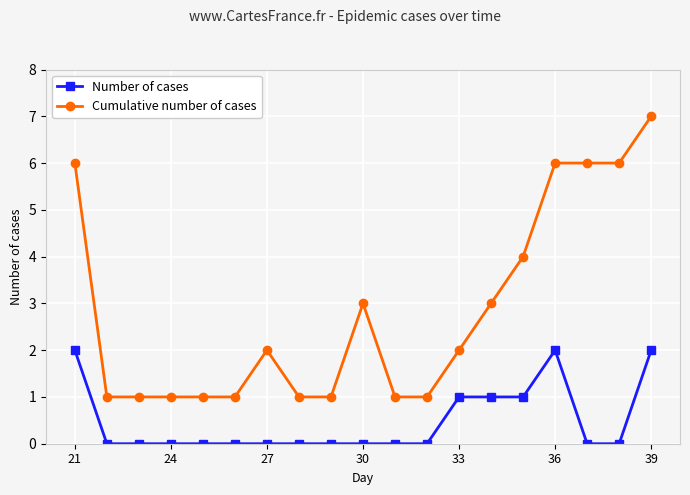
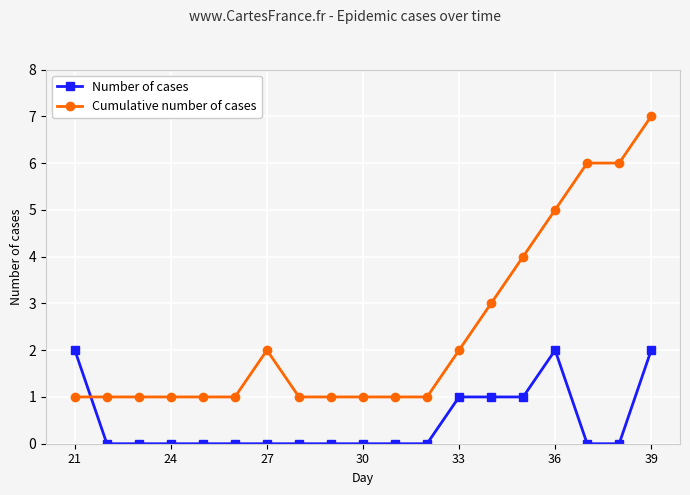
  {
    "Number of cases": {
      "21": 2,
      "24": 0,
      "27": 0,
      "30": 0,
      "33": 1,
      "36": 2,
      "39": 2
    },
    "Cumulative number of cases": {
-     "21": 6,
+     "21": 1,
      "24": 1,
      "27": 2,
-     "30": 3,
+     "30": 1,
      "33": 2,
-     "36": 6,
+     "36": 5,
      "39": 7
    }
  }
